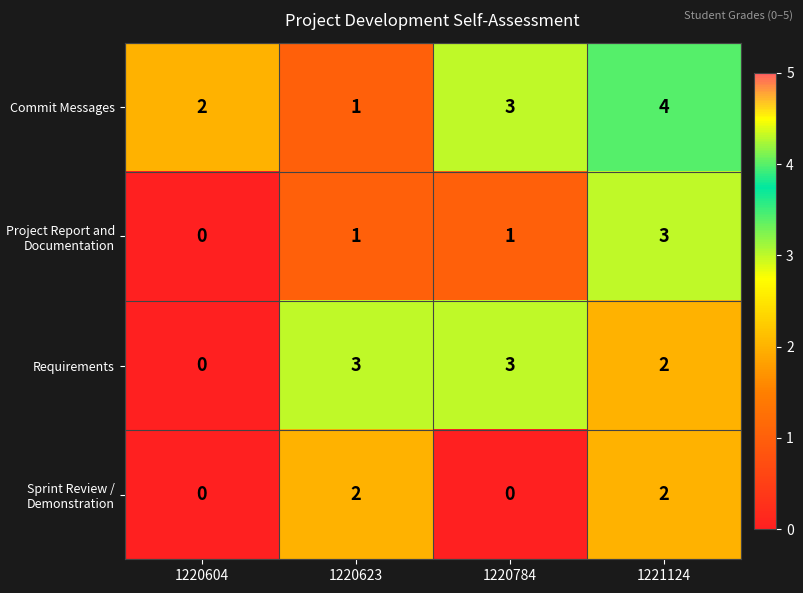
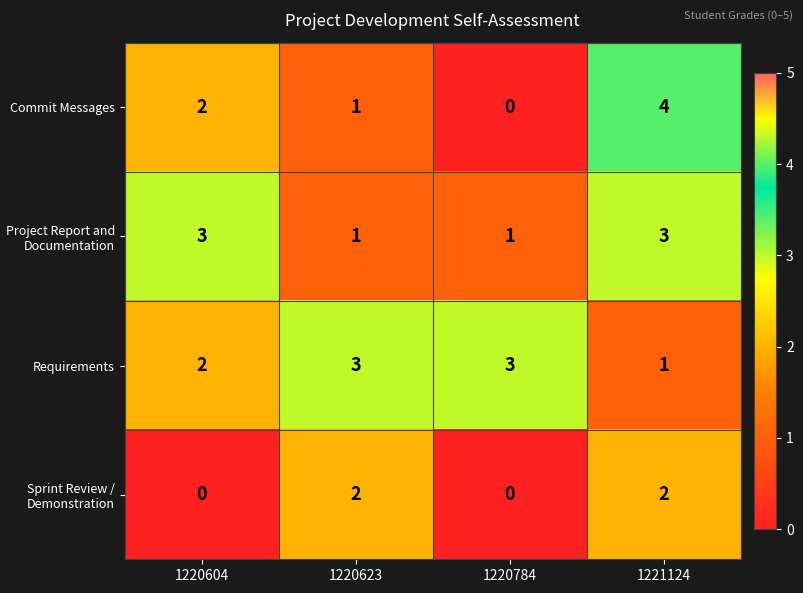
  {
    "Commit Messages": {
      "1220604": 2,
      "1220623": 1,
-     "1220784": 3,
+     "1220784": 0,
      "1221124": 4
    },
    "Project Report and Documentation": {
-     "1220604": 0,
+     "1220604": 3,
      "1220623": 1,
      "1220784": 1,
      "1221124": 3
    },
    "Requirements": {
-     "1220604": 0,
+     "1220604": 2,
      "1220623": 3,
      "1220784": 3,
-     "1221124": 2
+     "1221124": 1
    },
    "Sprint Review / Demonstration": {
      "1220604": 0,
      "1220623": 2,
      "1220784": 0,
      "1221124": 2
    }
  }
